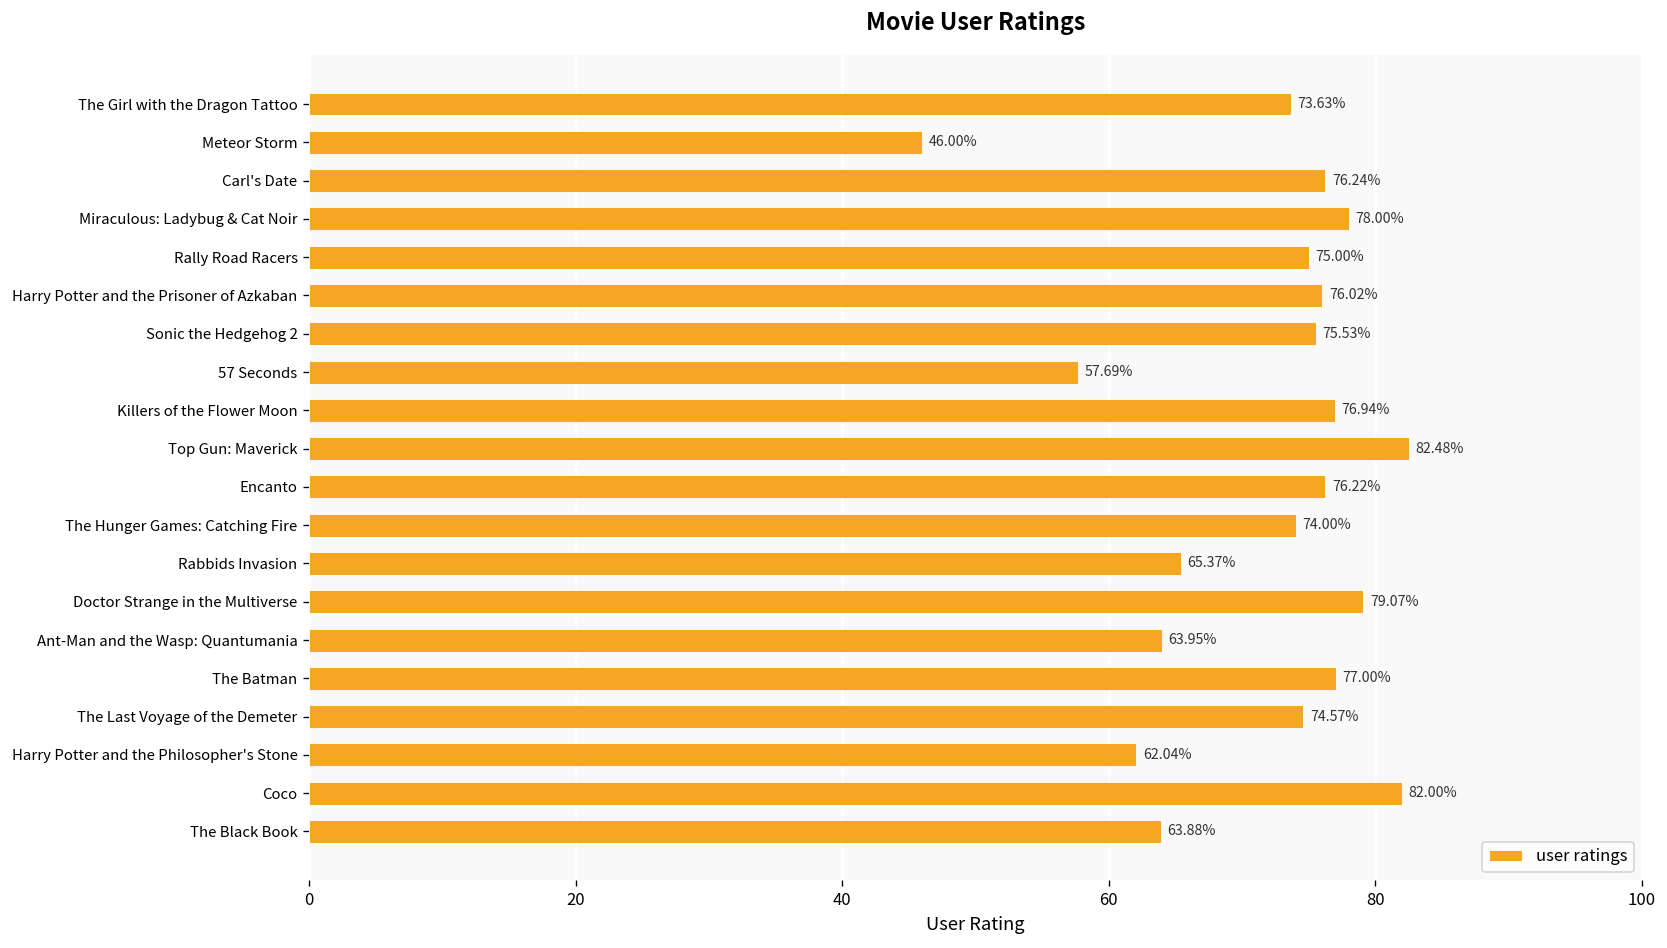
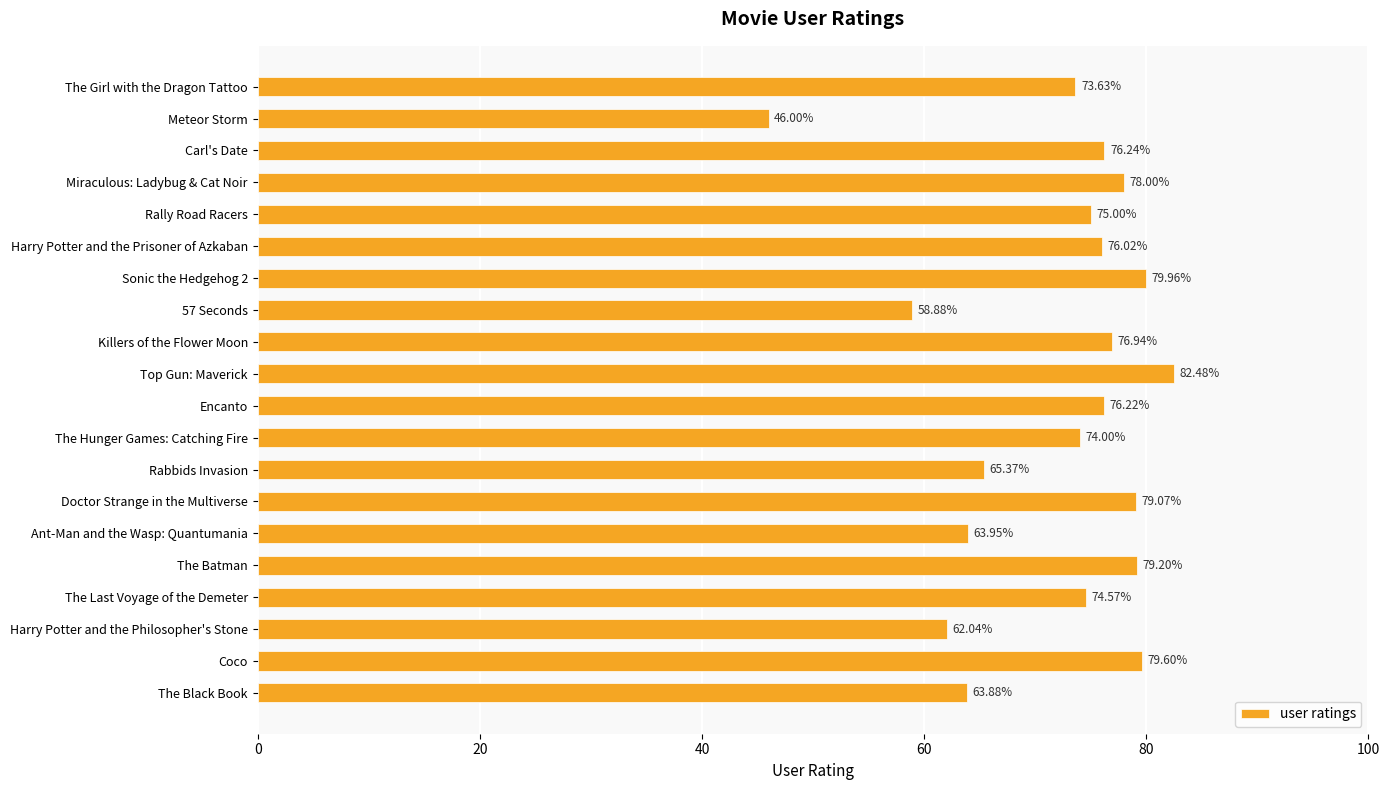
  {
    "The Girl with the Dragon Tattoo": "73.63%",
    "Meteor Storm": "46.00%",
    "Carl's Date": "76.24%",
    "Miraculous: Ladybug & Cat Noir": "78.00%",
    "Rally Road Racers": "75.00%",
    "Harry Potter and the Prisoner of Azkaban": "76.02%",
-   "Sonic the Hedgehog 2": "75.53%",
-   "57 Seconds": "57.69%",
+   "Sonic the Hedgehog 2": "79.96%",
+   "57 Seconds": "58.88%",
    "Killers of the Flower Moon": "76.94%",
    "Top Gun: Maverick": "82.48%",
    "Encanto": "76.22%",
    "The Hunger Games: Catching Fire": "74.00%",
    "Rabbids Invasion": "65.37%",
    "Doctor Strange in the Multiverse": "79.07%",
    "Ant-Man and the Wasp: Quantumania": "63.95%",
-   "The Batman": "77.00%",
+   "The Batman": "79.20%",
    "The Last Voyage of the Demeter": "74.57%",
    "Harry Potter and the Philosopher's Stone": "62.04%",
-   "Coco": "82.00%",
+   "Coco": "79.60%",
    "The Black Book": "63.88%"
  }
